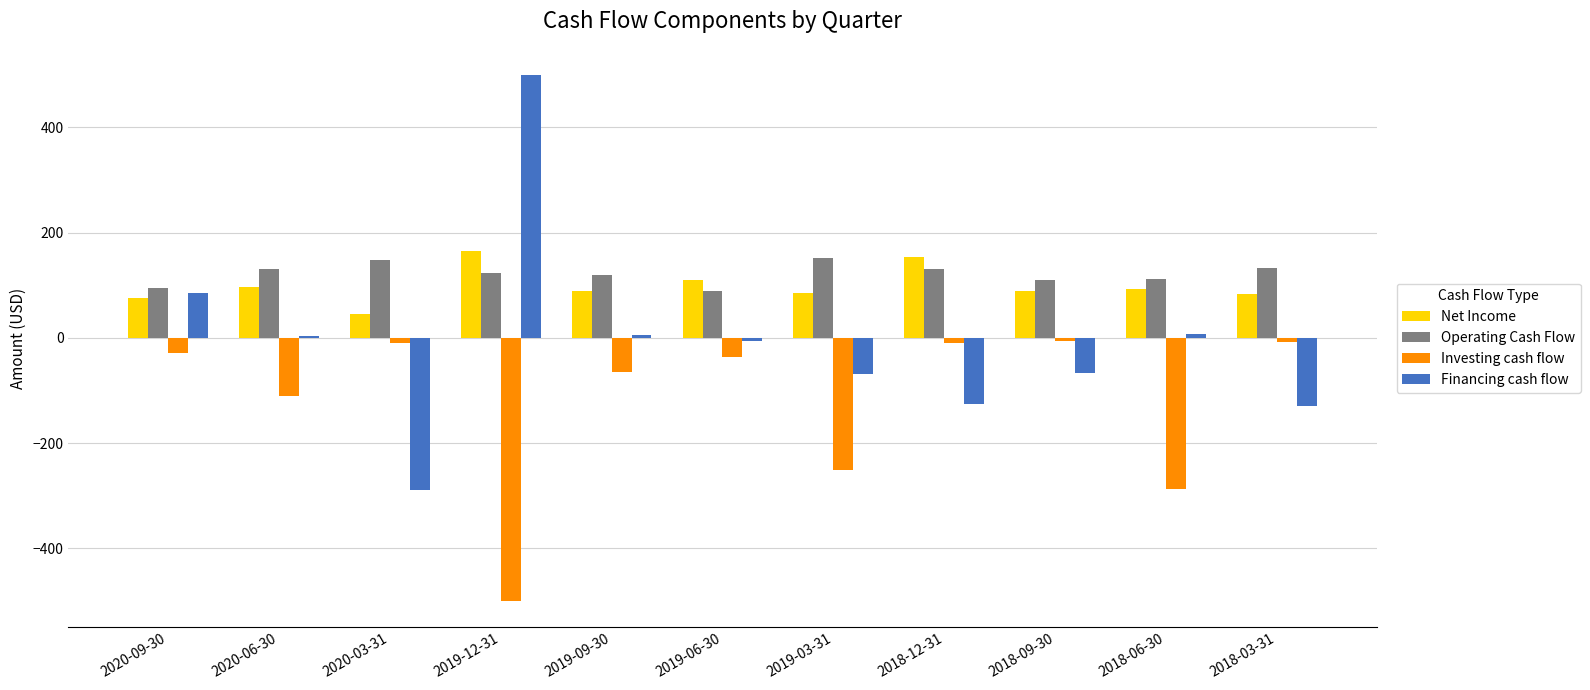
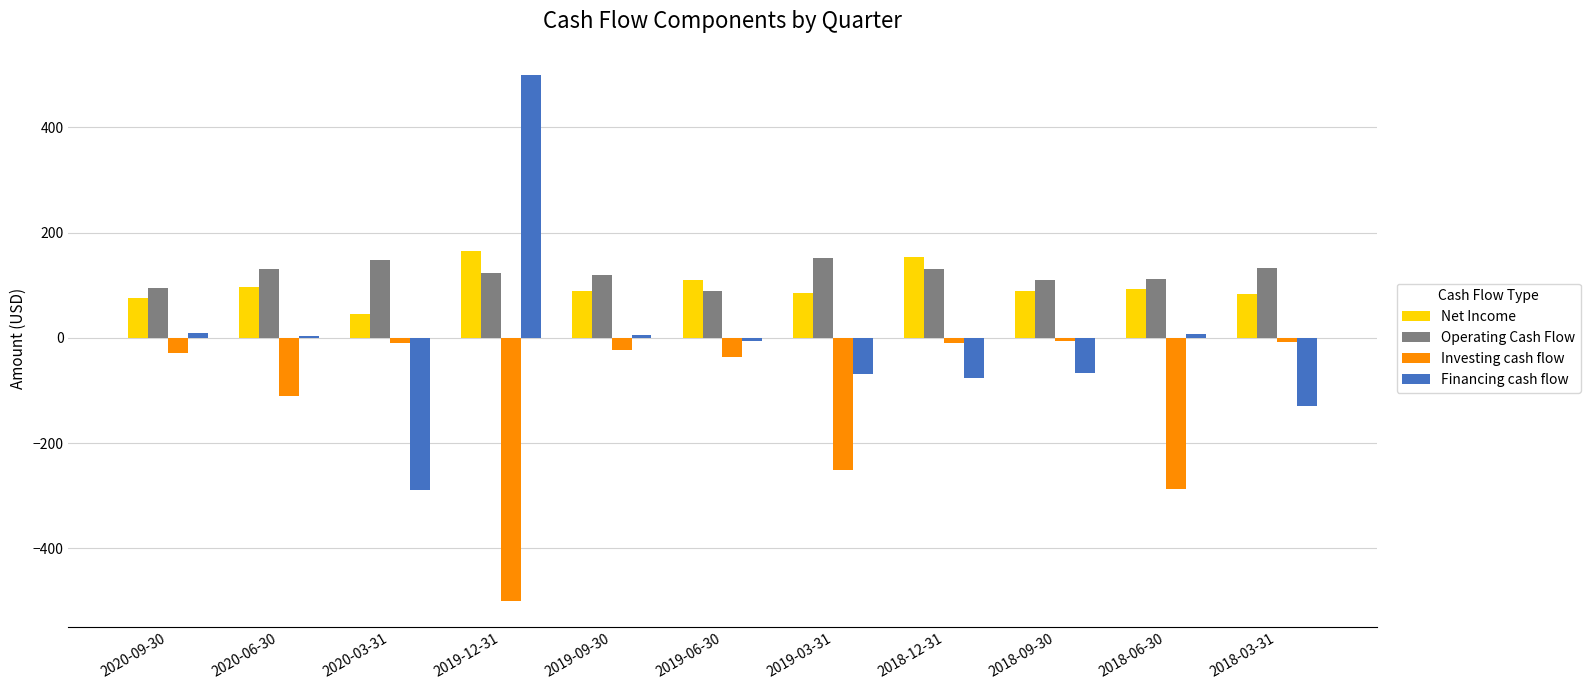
  {
    "Net Income": {
      "2020-09-30": 80,
      "2020-06-30": 100,
      "2020-03-31": 50,
      "2019-12-31": 170,
      "2019-09-30": 90,
      "2019-06-30": 110,
      "2019-03-31": 90,
      "2018-12-31": 150,
      "2018-09-30": 90,
      "2018-06-30": 90,
      "2018-03-31": 80
    },
    "Operating Cash Flow": {
      "2020-09-30": 90,
      "2020-06-30": 130,
      "2020-03-31": 150,
      "2019-12-31": 120,
      "2019-09-30": 120,
      "2019-06-30": 90,
      "2019-03-31": 150,
      "2018-12-31": 130,
      "2018-09-30": 110,
      "2018-06-30": 110,
      "2018-03-31": 130
    },
    "Investing cash flow": {
      "2020-09-30": -30,
      "2020-06-30": -110,
      "2020-03-31": -10,
      "2019-12-31": -500,
-     "2019-09-30": -70,
+     "2019-09-30": -20,
      "2019-06-30": -40,
      "2019-03-31": -250,
      "2018-12-31": -10,
      "2018-09-30": -10,
      "2018-06-30": -290,
      "2018-03-31": -10
    },
    "Financing cash flow": {
-     "2020-09-30": 80,
+     "2020-09-30": 10,
      "2020-03-31": -290,
      "2019-12-31": 500,
      "2019-09-30": 10,
      "2019-06-30": -10,
      "2019-03-31": -70,
-     "2018-12-31": -130,
+     "2018-12-31": -80,
      "2018-09-30": -70,
      "2018-06-30": 10,
      "2018-03-31": -130
    }
  }
